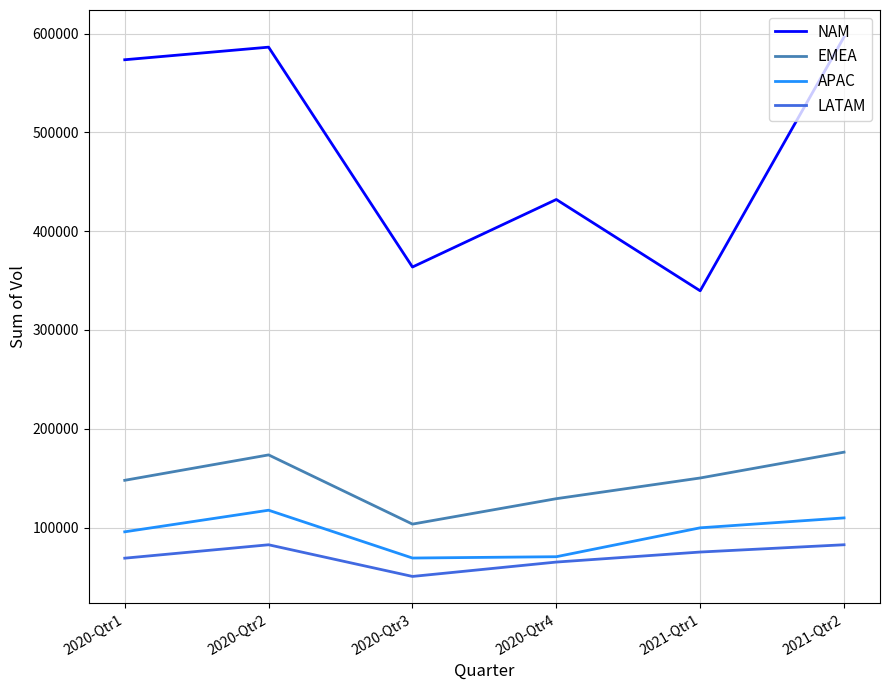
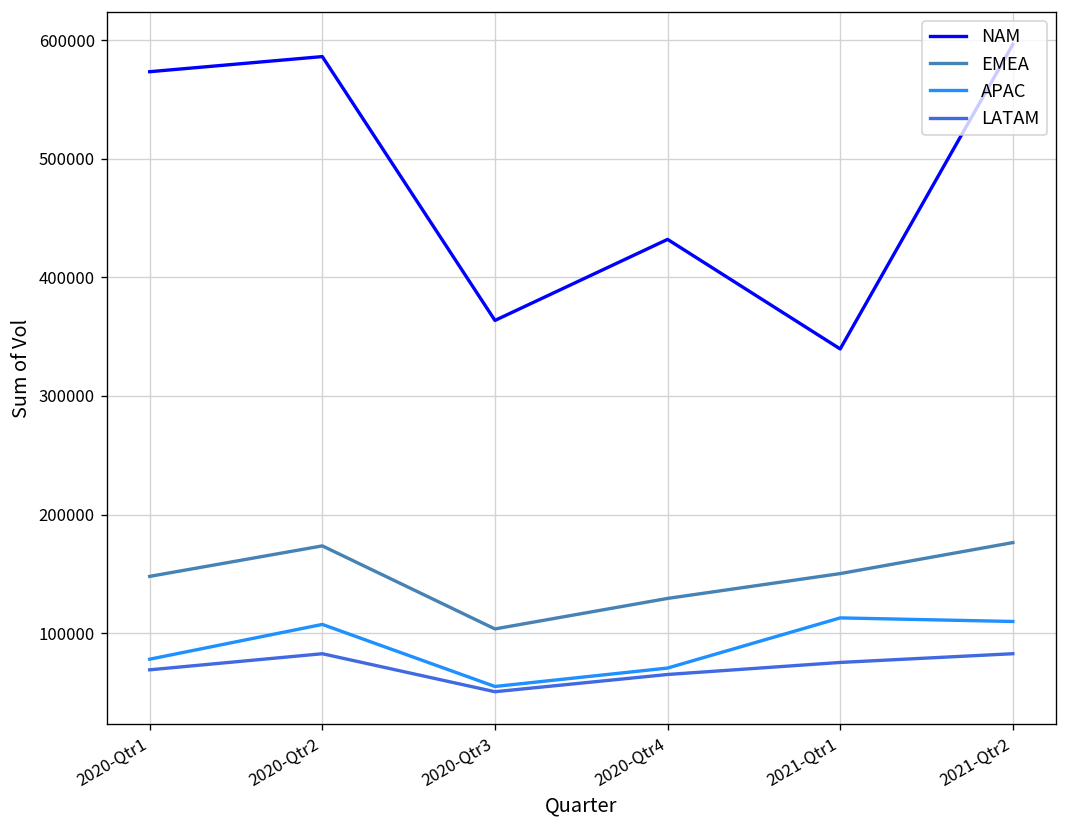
  {
    "NAM": {
      "2020-Qtr1": 570000,
      "2020-Qtr2": 590000,
      "2020-Qtr3": 360000,
      "2020-Qtr4": 430000,
      "2021-Qtr1": 340000
    },
    "APAC": {
-     "2020-Qtr1": 100000,
-     "2020-Qtr2": 120000,
-     "2020-Qtr3": 70000,
+     "2020-Qtr1": 80000,
+     "2020-Qtr2": 110000,
+     "2020-Qtr3": 60000,
      "2020-Qtr4": 70000,
-     "2021-Qtr1": 100000,
+     "2021-Qtr1": 110000,
      "2021-Qtr2": 110000
    }
  }
